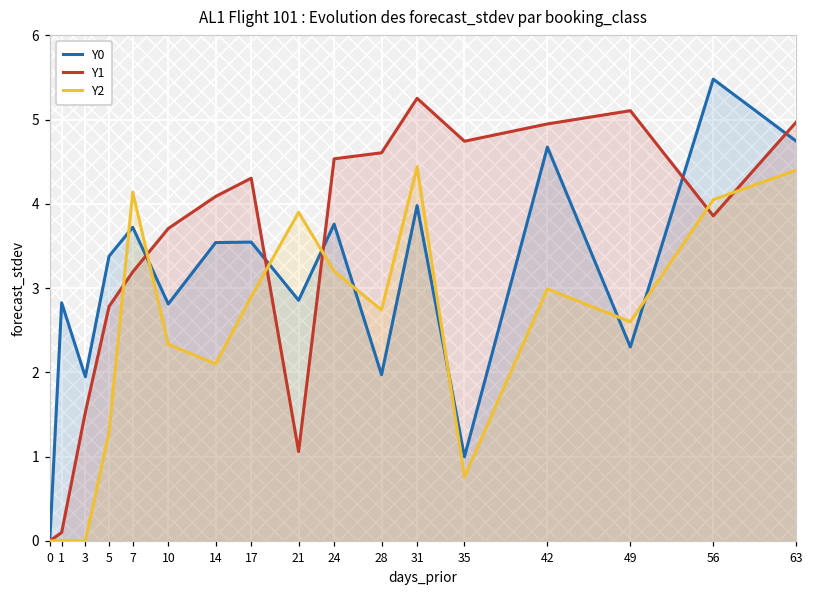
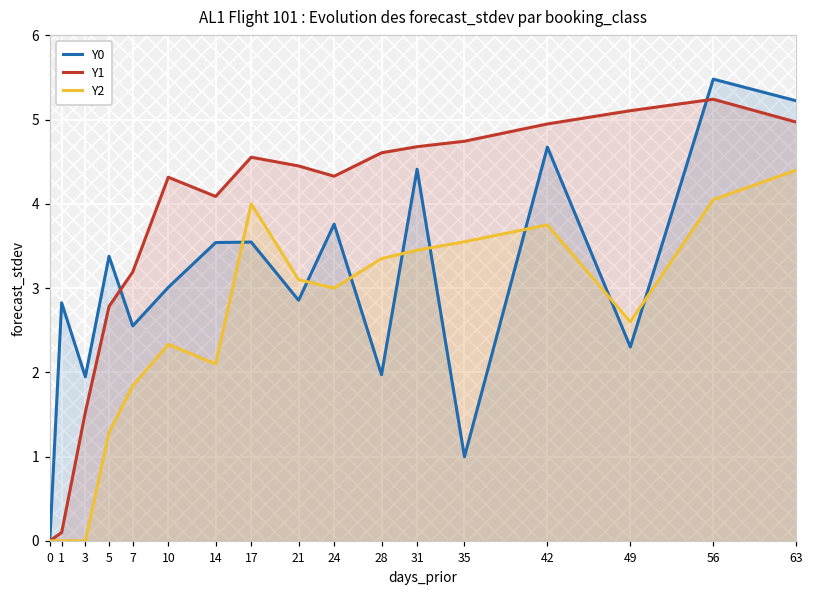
  {
    "Y0": {
      "1": 2.8,
      "3": 1.9,
      "5": 3.4,
-     "7": 3.7,
-     "10": 2.8,
+     "7": 2.6,
+     "10": 3.0,
      "14": 3.5,
      "17": 3.5,
      "21": 2.9,
      "24": 3.8,
      "28": 2.0,
-     "31": 4.0,
+     "31": 4.4,
      "35": 1.0,
      "42": 4.7,
      "49": 2.3,
      "56": 5.5,
-     "63": 4.7
+     "63": 5.2
    },
    "Y1": {
      "1": 0.1,
      "3": 1.5,
      "5": 2.8,
      "7": 3.2,
-     "10": 3.7,
+     "10": 4.3,
      "14": 4.1,
-     "17": 4.3,
-     "21": 1.1,
-     "24": 4.5,
+     "17": 4.6,
+     "21": 4.4,
+     "24": 4.3,
      "28": 4.6,
-     "31": 5.3,
+     "31": 4.7,
      "35": 4.7,
      "42": 4.9,
      "49": 5.1,
-     "56": 3.9,
+     "56": 5.2,
      "63": 5.0
    },
    "Y2": {
      "1": 0.0,
      "3": 0.0,
      "5": 1.3,
-     "7": 4.1,
+     "7": 1.8,
      "10": 2.3,
      "14": 2.1,
-     "17": 2.9,
-     "21": 3.9,
-     "24": 3.2,
-     "28": 2.7,
-     "31": 4.4,
-     "35": 0.8,
-     "42": 3.0,
+     "17": 4.0,
+     "21": 3.1,
+     "24": 3.0,
+     "28": 3.4,
+     "31": 3.5,
+     "35": 3.6,
+     "42": 3.8,
      "49": 2.6,
      "56": 4.1,
      "63": 4.4
    }
  }
